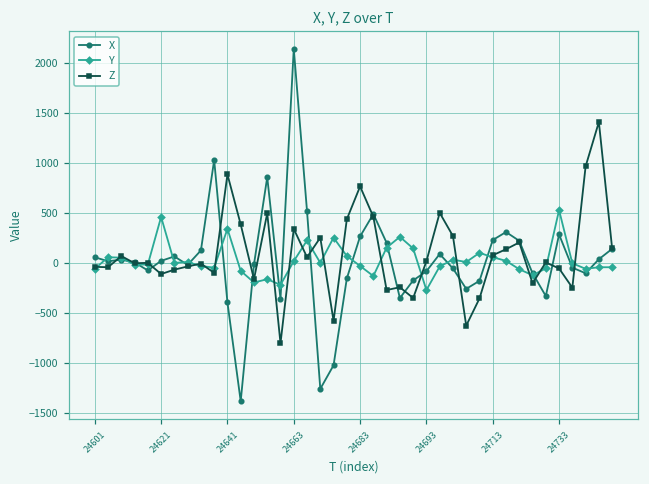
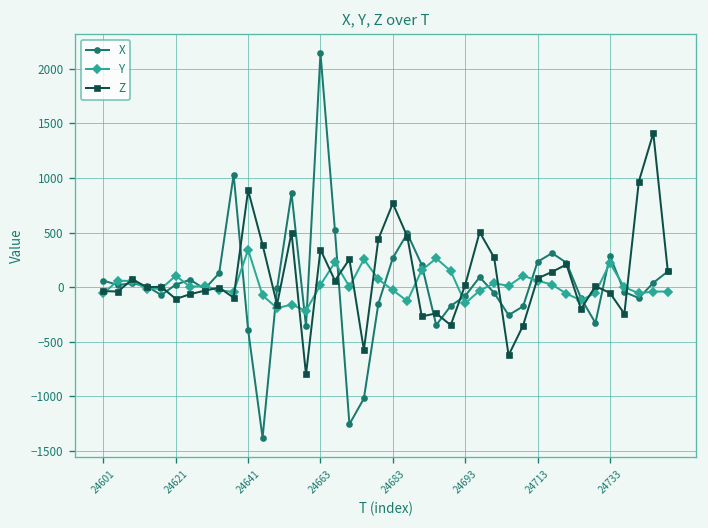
  {
    "Y": {
-     "24621": 500,
+     "24621": 100,
      "24641": 300,
      "24663": 0,
      "24683": 0,
-     "24693": -300,
-     "24733": 500
+     "24693": -100,
+     "24733": 200
    }
  }
